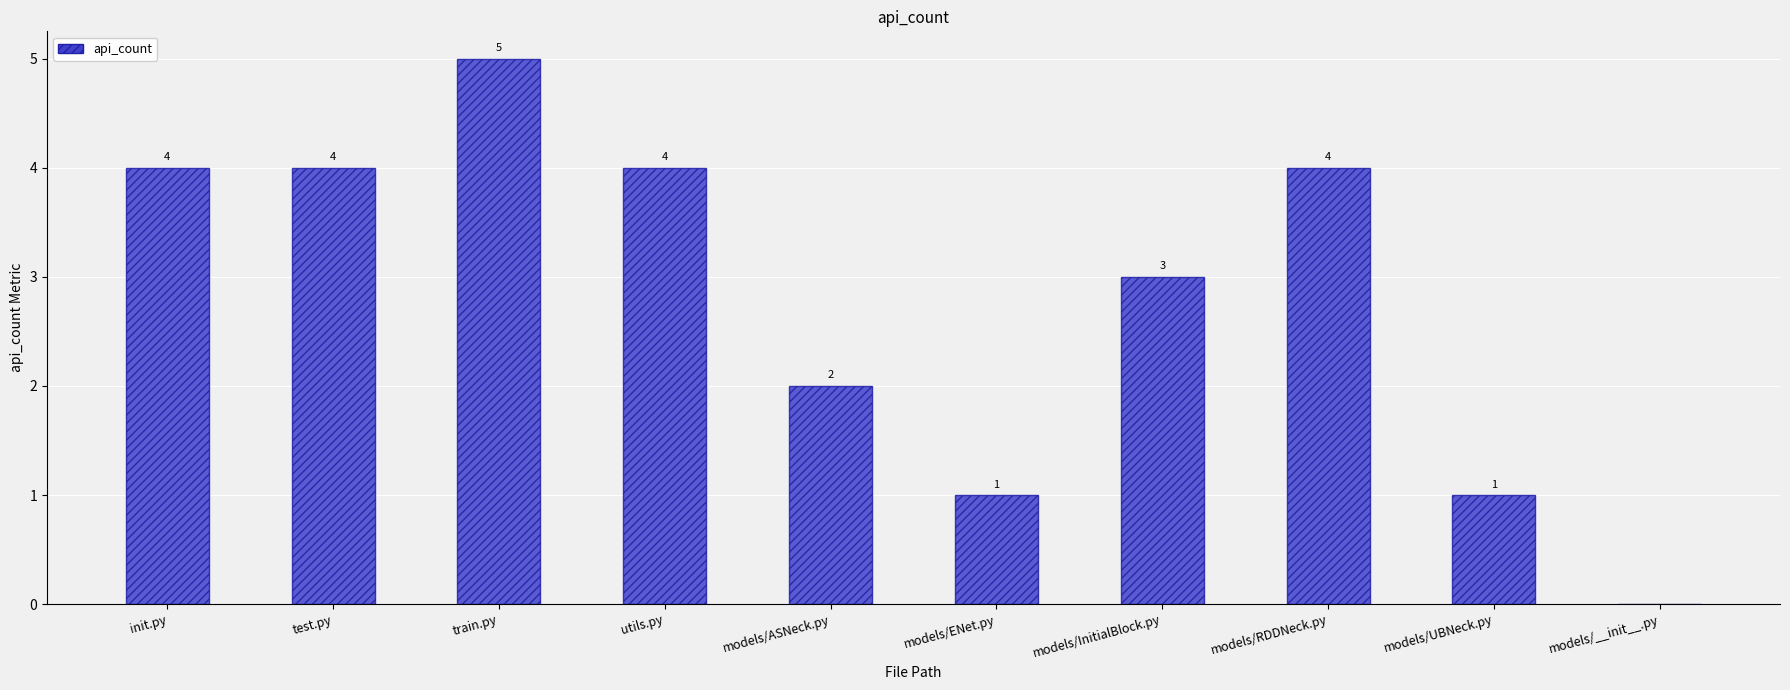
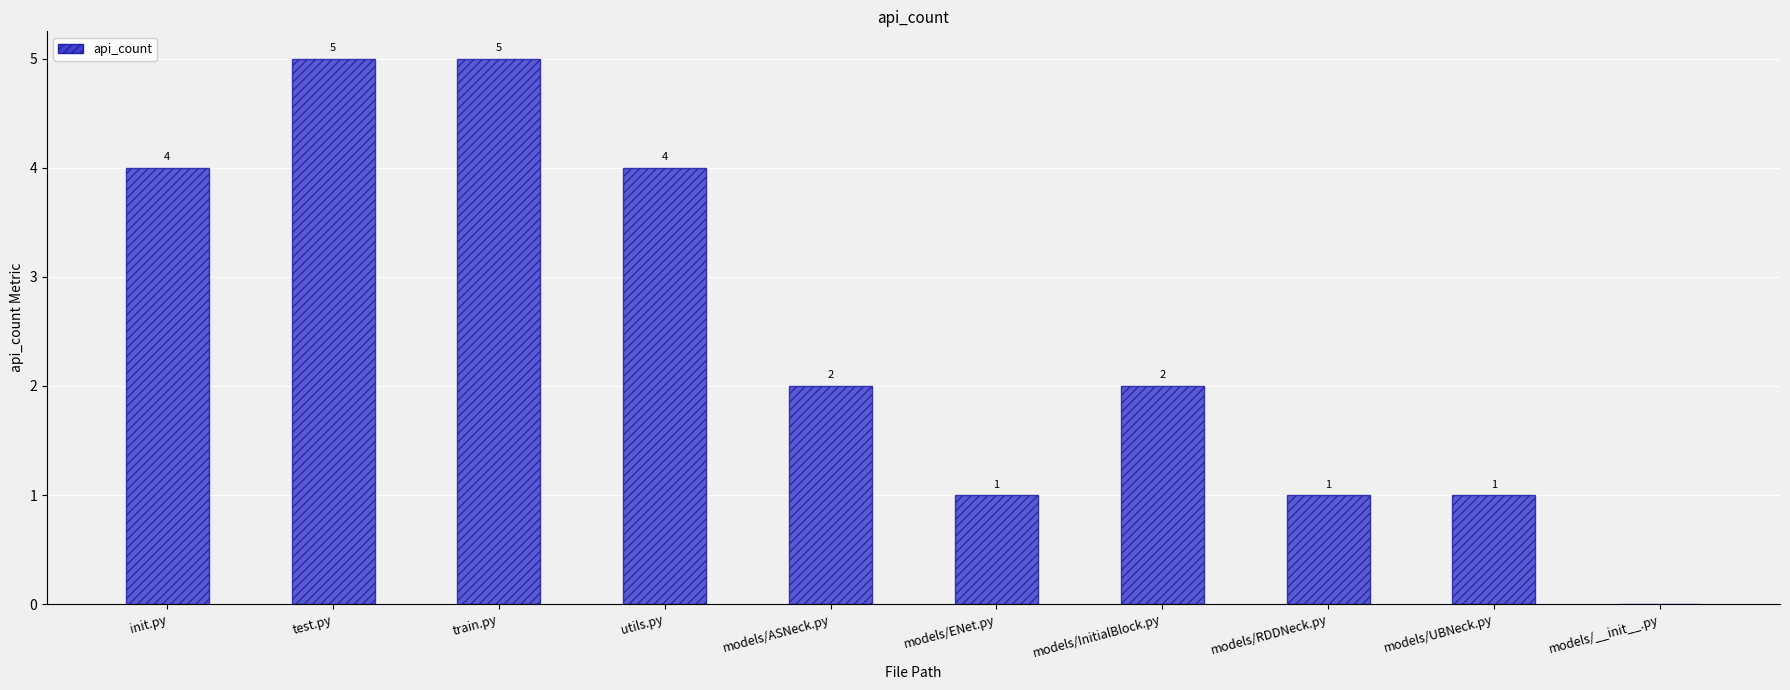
  {
    "init.py": 4,
-   "test.py": 4,
+   "test.py": 5,
    "train.py": 5,
    "utils.py": 4,
    "models/ASNeck.py": 2,
    "models/ENet.py": 1,
-   "models/InitialBlock.py": 3,
-   "models/RDDNeck.py": 4,
+   "models/InitialBlock.py": 2,
+   "models/RDDNeck.py": 1,
    "models/UBNeck.py": 1
  }
